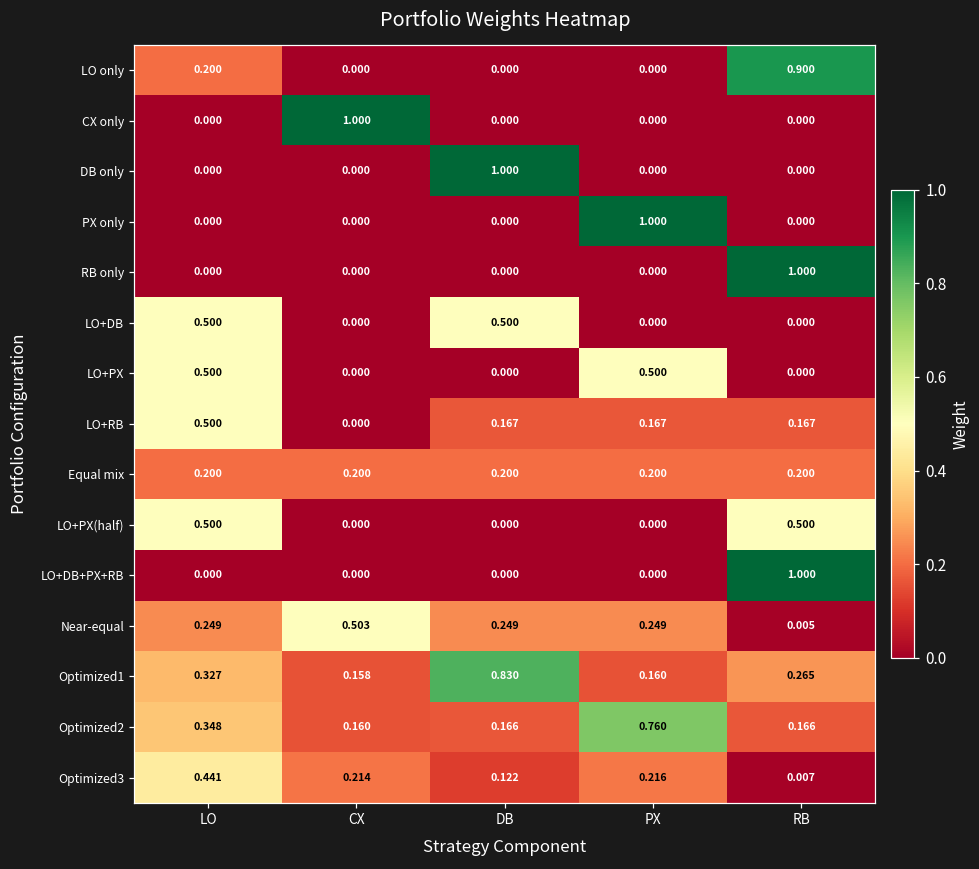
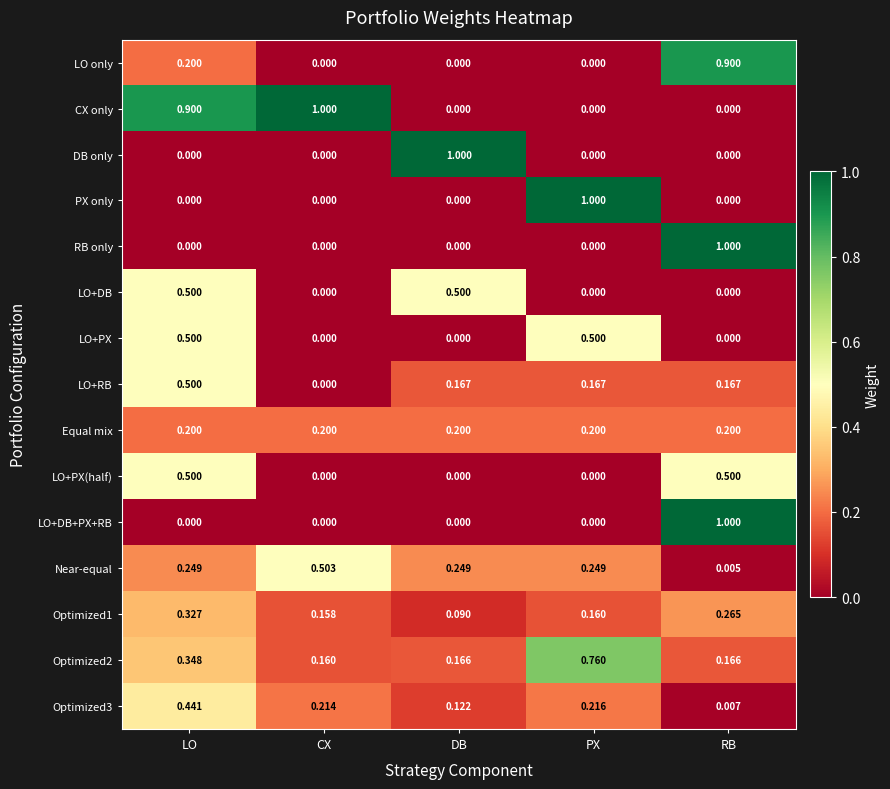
  {
    "LO only": {
      "LO": 0.200,
      "CX": 0.000,
      "DB": 0.000,
      "PX": 0.000,
      "RB": 0.900
    },
    "CX only": {
-     "LO": 0.000,
+     "LO": 0.900,
      "CX": 1.000,
      "DB": 0.000,
      "PX": 0.000,
      "RB": 0.000
    },
    "DB only": {
      "LO": 0.000,
      "CX": 0.000,
      "DB": 1.000,
      "PX": 0.000,
      "RB": 0.000
    },
    "PX only": {
      "LO": 0.000,
      "CX": 0.000,
      "DB": 0.000,
      "PX": 1.000,
      "RB": 0.000
    },
    "RB only": {
      "LO": 0.000,
      "CX": 0.000,
      "DB": 0.000,
      "PX": 0.000,
      "RB": 1.000
    },
    "LO+DB": {
      "LO": 0.500,
      "CX": 0.000,
      "DB": 0.500,
      "PX": 0.000,
      "RB": 0.000
    },
    "LO+PX": {
      "LO": 0.500,
      "CX": 0.000,
      "DB": 0.000,
      "PX": 0.500,
      "RB": 0.000
    },
    "LO+RB": {
      "LO": 0.500,
      "CX": 0.000,
      "DB": 0.167,
      "PX": 0.167,
      "RB": 0.167
    },
    "Equal mix": {
      "LO": 0.200,
      "CX": 0.200,
      "DB": 0.200,
      "PX": 0.200,
      "RB": 0.200
    },
    "LO+PX(half)": {
      "LO": 0.500,
      "CX": 0.000,
      "DB": 0.000,
      "PX": 0.000,
      "RB": 0.500
    },
    "LO+DB+PX+RB": {
      "LO": 0.000,
      "CX": 0.000,
      "DB": 0.000,
      "PX": 0.000,
      "RB": 1.000
    },
    "Near-equal": {
      "LO": 0.249,
      "CX": 0.503,
      "DB": 0.249,
      "PX": 0.249,
      "RB": 0.005
    },
    "Optimized1": {
      "LO": 0.327,
      "CX": 0.158,
-     "DB": 0.830,
+     "DB": 0.090,
      "PX": 0.160,
      "RB": 0.265
    },
    "Optimized2": {
      "LO": 0.348,
      "CX": 0.160,
      "DB": 0.166,
      "PX": 0.760,
      "RB": 0.166
    },
    "Optimized3": {
      "LO": 0.441,
      "CX": 0.214,
      "DB": 0.122,
      "PX": 0.216,
      "RB": 0.007
    }
  }
